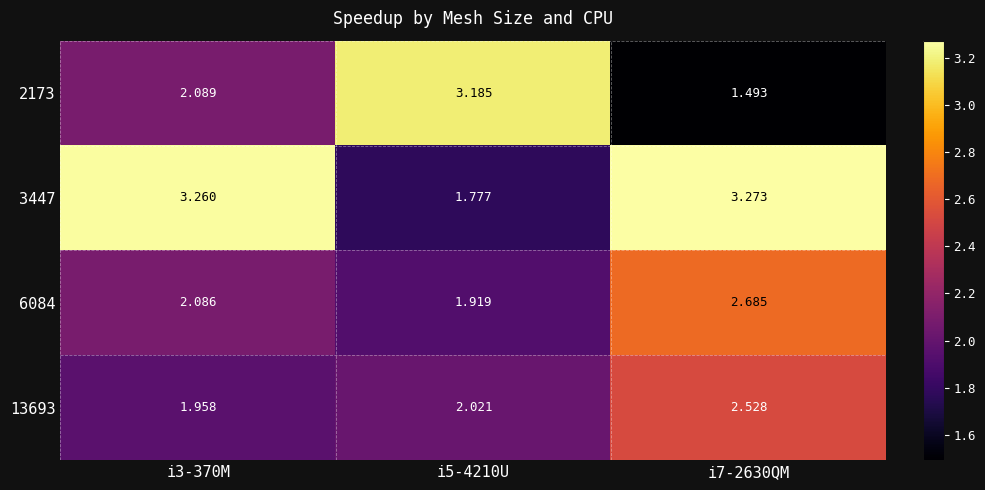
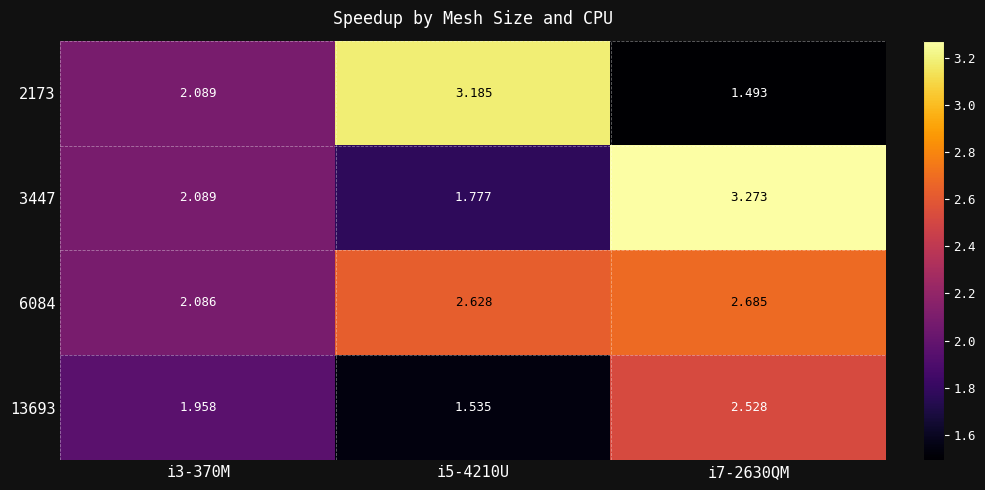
  {
    "2173": {
      "i3-370M": 2.089,
      "i5-4210U": 3.185,
      "i7-2630QM": 1.493
    },
    "3447": {
-     "i3-370M": 3.260,
+     "i3-370M": 2.089,
      "i5-4210U": 1.777,
      "i7-2630QM": 3.273
    },
    "6084": {
      "i3-370M": 2.086,
-     "i5-4210U": 1.919,
+     "i5-4210U": 2.628,
      "i7-2630QM": 2.685
    },
    "13693": {
      "i3-370M": 1.958,
-     "i5-4210U": 2.021,
+     "i5-4210U": 1.535,
      "i7-2630QM": 2.528
    }
  }
